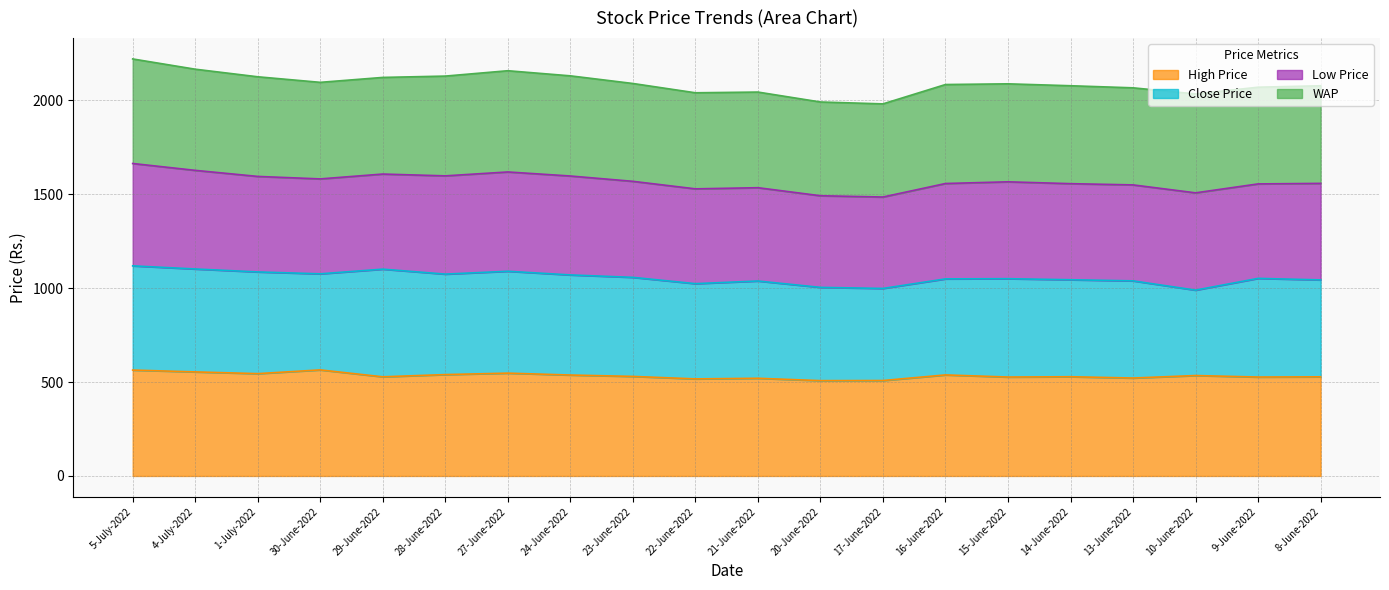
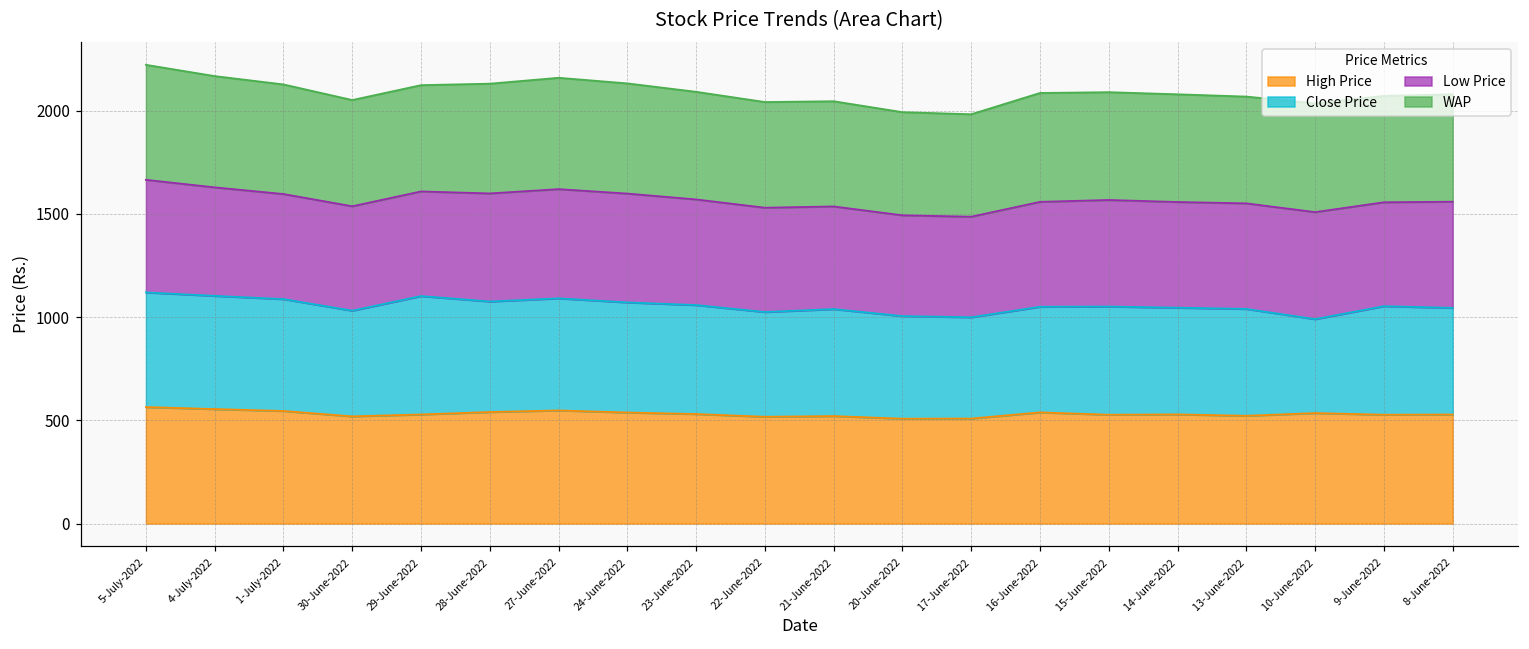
  {
    "High Price": {
      "5-July-2022": 560,
      "4-July-2022": 550,
      "1-July-2022": 550,
-     "30-June-2022": 560,
+     "30-June-2022": 520,
      "29-June-2022": 530,
      "28-June-2022": 540,
      "27-June-2022": 550,
      "24-June-2022": 540,
      "23-June-2022": 530,
      "22-June-2022": 520,
      "21-June-2022": 520,
      "20-June-2022": 510,
      "17-June-2022": 510,
      "16-June-2022": 540,
      "15-June-2022": 530,
      "14-June-2022": 530,
      "13-June-2022": 520,
      "10-June-2022": 530,
      "9-June-2022": 530,
      "8-June-2022": 530
    },
    "Close Price": {
      "5-July-2022": 560,
      "4-July-2022": 550,
      "1-July-2022": 540,
      "30-June-2022": 510,
      "29-June-2022": 570,
      "28-June-2022": 540,
      "27-June-2022": 540,
      "24-June-2022": 530,
      "23-June-2022": 530,
      "22-June-2022": 510,
      "21-June-2022": 520,
      "20-June-2022": 500,
      "17-June-2022": 490,
      "16-June-2022": 510,
      "15-June-2022": 520,
      "14-June-2022": 520,
      "13-June-2022": 520,
      "10-June-2022": 450,
      "9-June-2022": 530,
      "8-June-2022": 520
    },
    "Low Price": {
      "5-July-2022": 550,
      "4-July-2022": 530,
      "1-July-2022": 510,
      "30-June-2022": 510,
      "29-June-2022": 510,
      "28-June-2022": 520,
      "27-June-2022": 530,
      "24-June-2022": 530,
      "23-June-2022": 510,
      "22-June-2022": 510,
      "21-June-2022": 500,
      "20-June-2022": 490,
      "17-June-2022": 490,
      "16-June-2022": 510,
      "15-June-2022": 520,
      "14-June-2022": 510,
      "13-June-2022": 510,
      "10-June-2022": 520,
      "9-June-2022": 500,
      "8-June-2022": 510
    },
    "WAP": {
      "5-July-2022": 560,
      "4-July-2022": 540,
      "1-July-2022": 530,
      "30-June-2022": 510,
      "29-June-2022": 510,
      "28-June-2022": 530,
      "27-June-2022": 540,
      "24-June-2022": 530,
      "23-June-2022": 520,
      "22-June-2022": 510,
      "21-June-2022": 510,
      "20-June-2022": 500,
      "17-June-2022": 500,
      "16-June-2022": 530,
      "15-June-2022": 520,
      "14-June-2022": 520,
      "13-June-2022": 520
    }
  }
